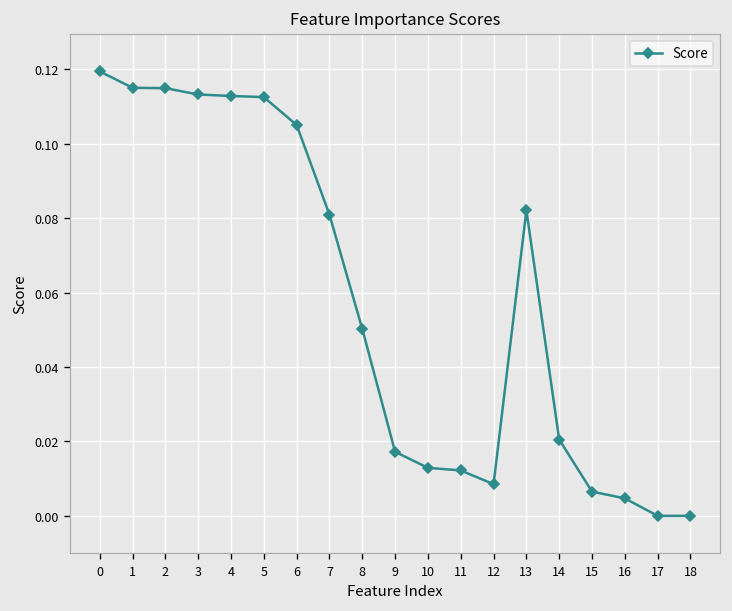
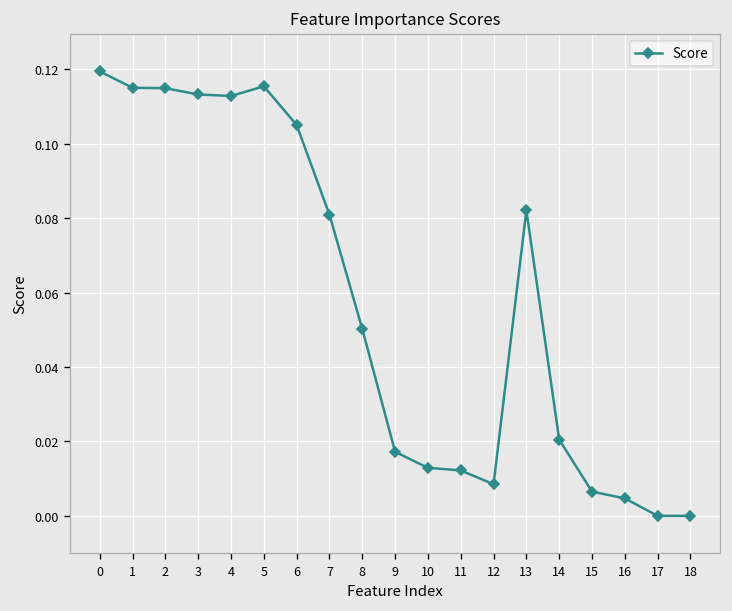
  {
    "0": 0.119,
    "1": 0.115,
    "2": 0.115,
    "3": 0.113,
    "4": 0.113,
-   "5": 0.113,
+   "5": 0.115,
    "6": 0.105,
    "7": 0.081,
    "8": 0.050,
    "9": 0.017,
    "10": 0.013,
    "11": 0.012,
    "12": 0.009,
    "13": 0.082,
    "14": 0.021,
    "15": 0.007,
    "16": 0.005,
    "17": 0.000,
    "18": 0.000
  }
